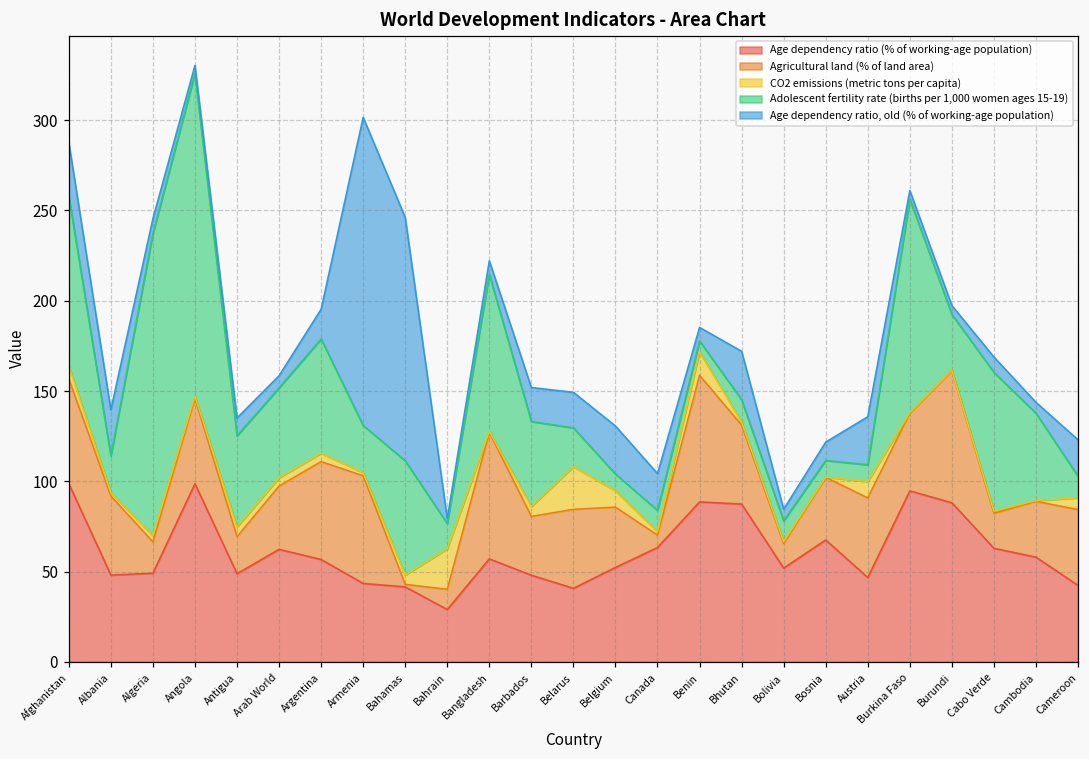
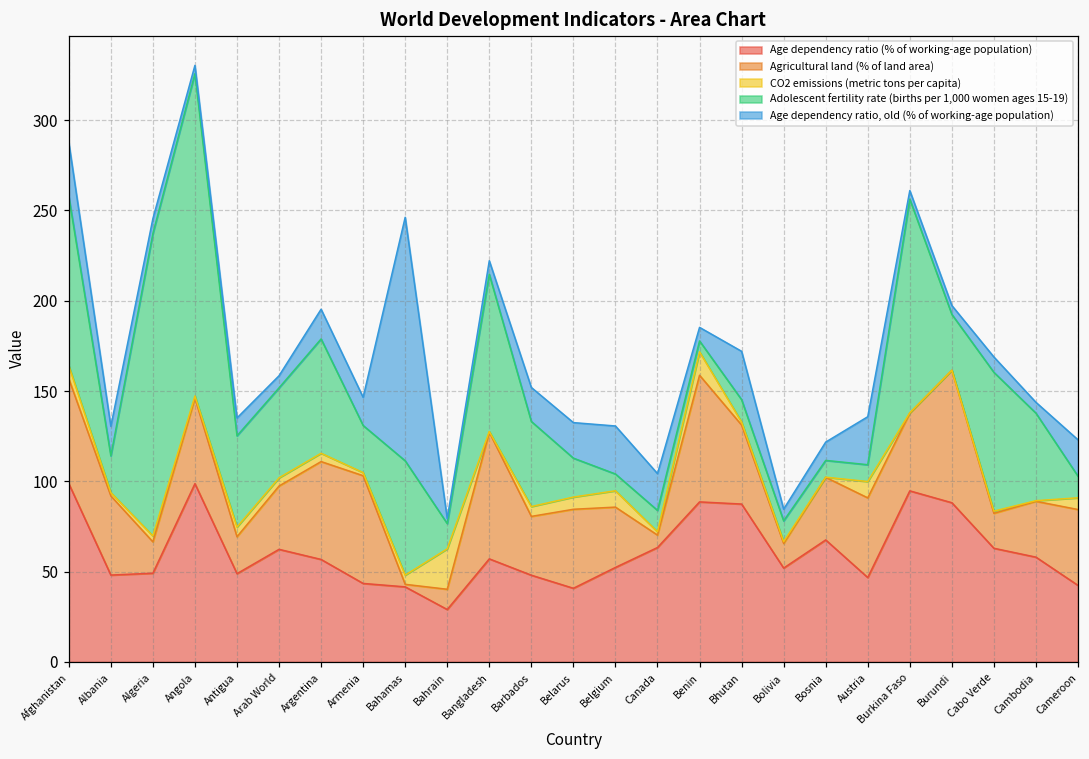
  {
    "CO2 emissions (metric tons per capita)": {
      "Afghanistan": 7,
      "Albania": 2,
      "Algeria": 3,
      "Antigua": 5,
      "Arab World": 5,
      "Argentina": 5,
      "Armenia": 2,
      "Bahamas": 5,
      "Bahrain": 22,
      "Barbados": 5,
-     "Belarus": 24,
+     "Belarus": 7,
      "Belgium": 9,
      "Canada": 2,
      "Benin": 13,
      "Bhutan": 2,
      "Austria": 9,
      "Cameroon": 6
    },
    "Adolescent fertility rate (births per 1,000 women ages 15-19)": {
      "Afghanistan": 94,
      "Albania": 20,
      "Algeria": 167,
      "Angola": 178,
      "Antigua": 51,
      "Arab World": 50,
      "Argentina": 63,
      "Armenia": 26,
      "Bahamas": 63,
      "Bahrain": 14,
      "Bangladesh": 87,
      "Barbados": 47,
      "Belarus": 22,
      "Belgium": 9,
      "Canada": 12,
      "Benin": 6,
      "Bhutan": 12,
      "Bolivia": 12,
      "Bosnia": 9,
      "Austria": 9,
      "Burkina Faso": 118,
      "Burundi": 31,
      "Cabo Verde": 77,
      "Cambodia": 48,
      "Cameroon": 12
    },
    "Age dependency ratio, old (% of working-age population)": {
      "Afghanistan": 30,
-     "Albania": 26,
+     "Albania": 16,
      "Algeria": 8,
      "Angola": 5,
      "Antigua": 10,
      "Arab World": 7,
      "Argentina": 16,
-     "Armenia": 171,
+     "Armenia": 16,
      "Bahamas": 135,
      "Bahrain": 3,
      "Bangladesh": 8,
      "Barbados": 19,
      "Belarus": 20,
      "Belgium": 27,
      "Canada": 20,
      "Benin": 8,
      "Bhutan": 27,
      "Bolivia": 6,
      "Bosnia": 10,
      "Austria": 27,
      "Burkina Faso": 5,
      "Burundi": 5,
      "Cabo Verde": 9,
      "Cambodia": 6,
      "Cameroon": 20
    }
  }
